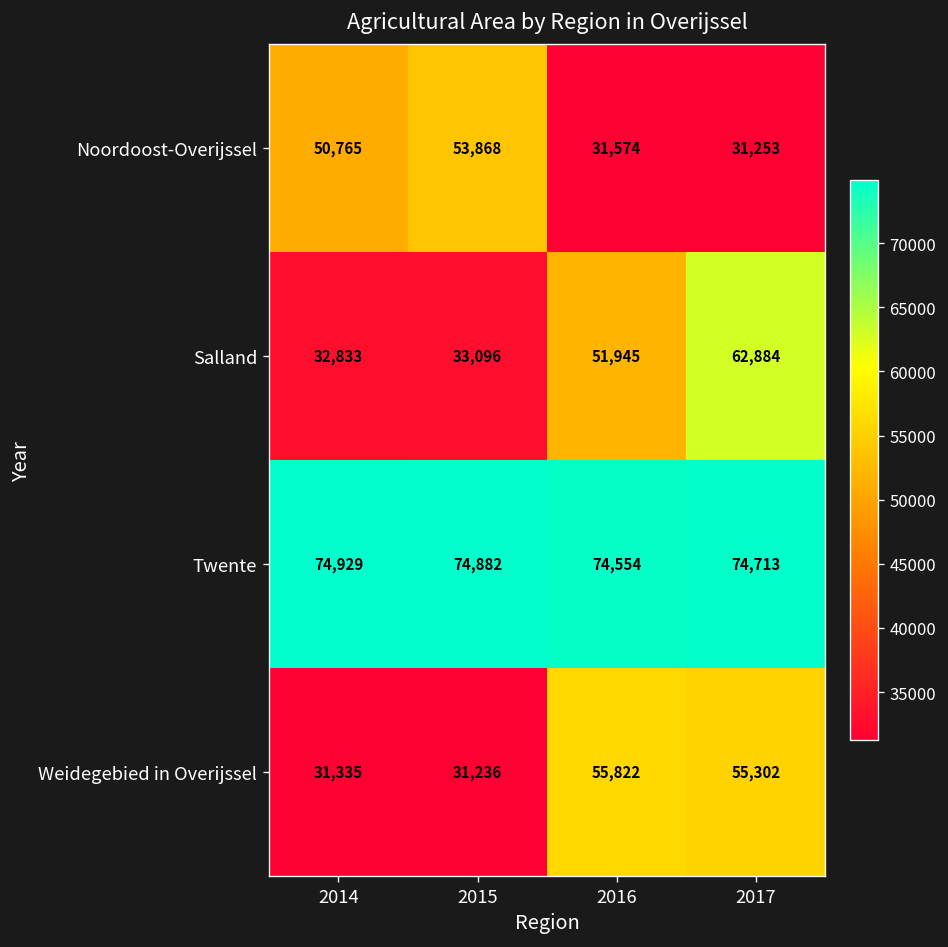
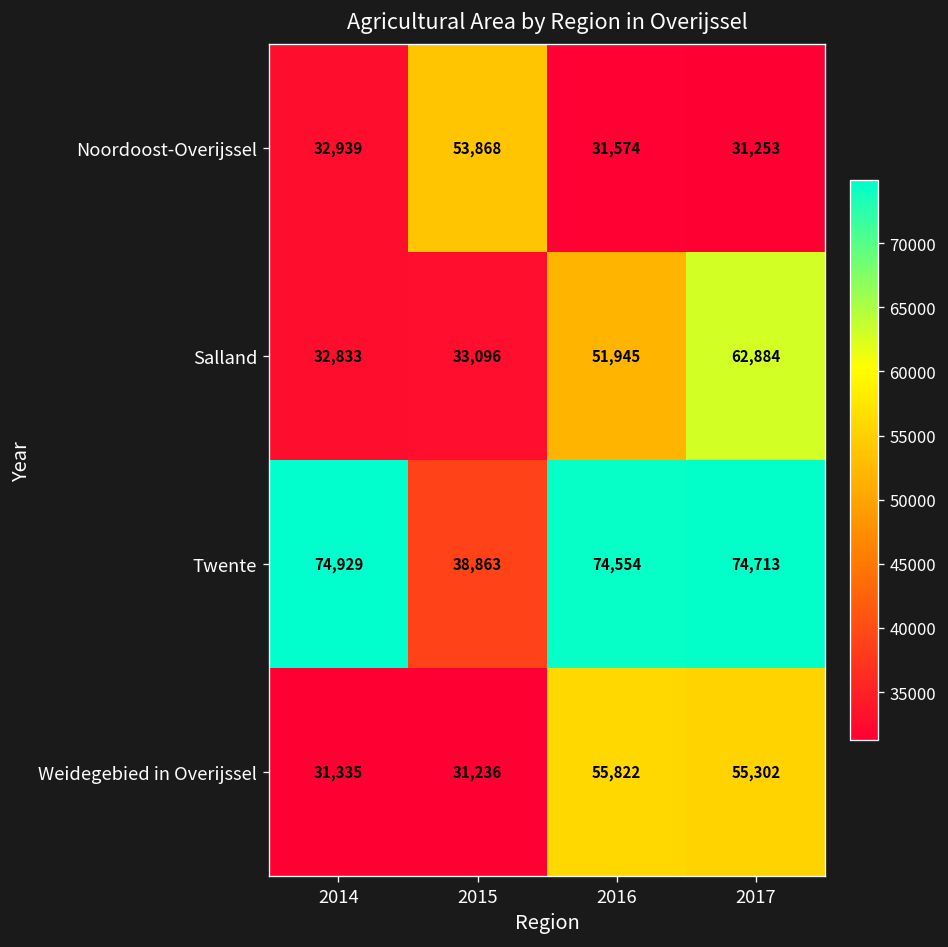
  {
    "Noordoost-Overijssel": {
-     "2014": "50,765",
+     "2014": "32,939",
      "2015": "53,868",
      "2016": "31,574",
      "2017": "31,253"
    },
    "Salland": {
      "2014": "32,833",
      "2015": "33,096",
      "2016": "51,945",
      "2017": "62,884"
    },
    "Twente": {
      "2014": "74,929",
-     "2015": "74,882",
+     "2015": "38,863",
      "2016": "74,554",
      "2017": "74,713"
    },
    "Weidegebied in Overijssel": {
      "2014": "31,335",
      "2015": "31,236",
      "2016": "55,822",
      "2017": "55,302"
    }
  }
